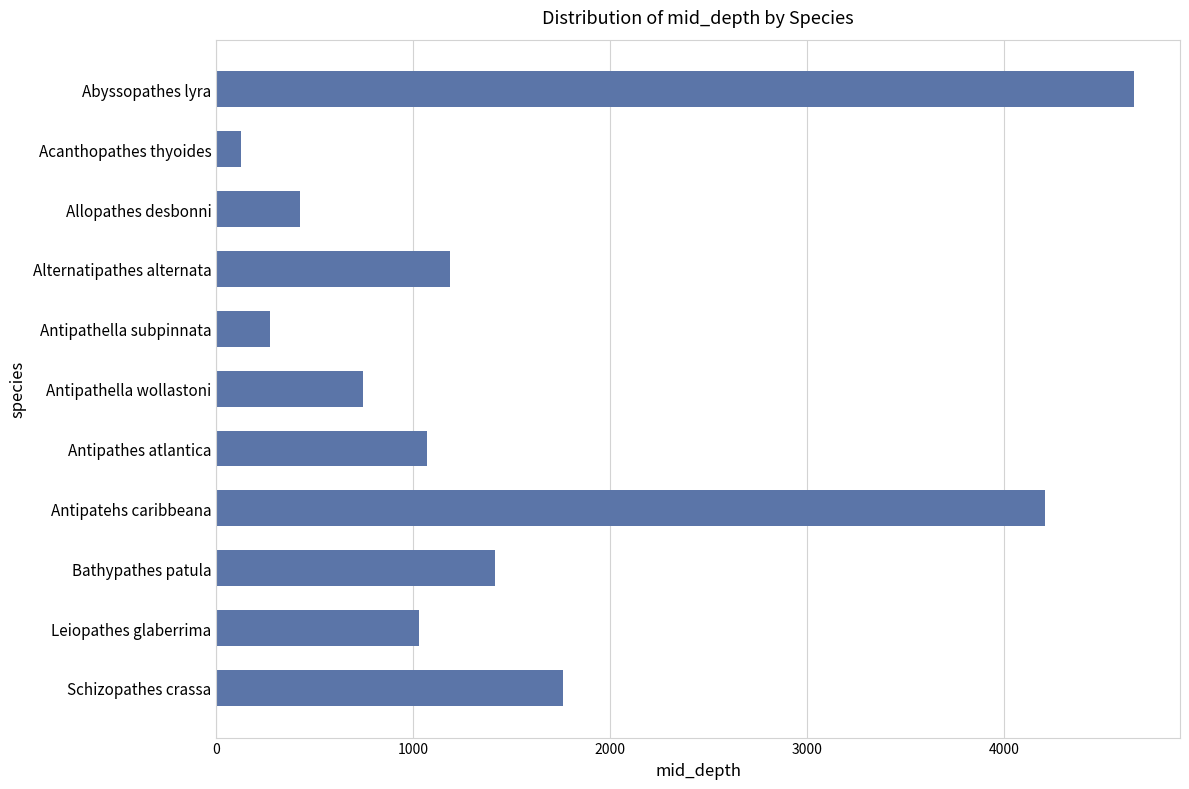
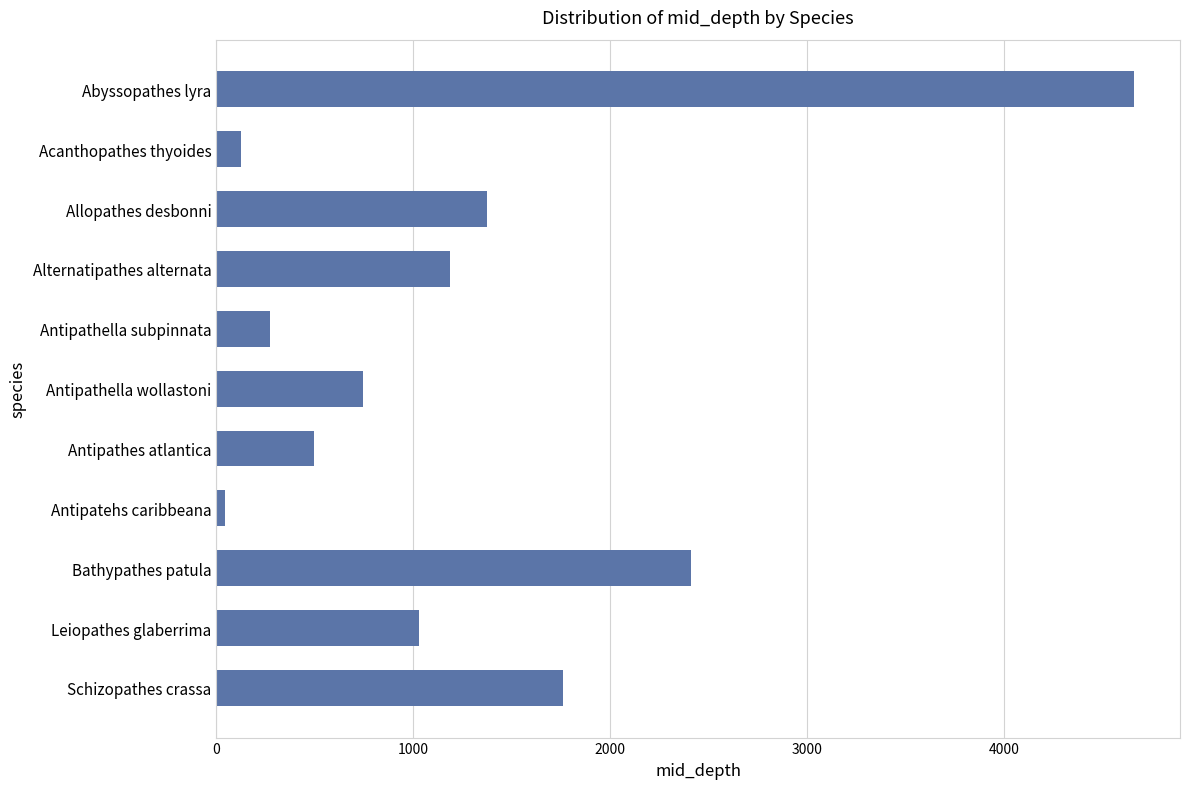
  {
    "Abyssopathes lyra": 4660,
    "Acanthopathes thyoides": 130,
-   "Allopathes desbonni": 420,
+   "Allopathes desbonni": 1380,
    "Alternatipathes alternata": 1190,
    "Antipathella subpinnata": 280,
    "Antipathella wollastoni": 740,
-   "Antipathes atlantica": 1070,
-   "Antipatehs caribbeana": 4200,
-   "Bathypathes patula": 1410,
+   "Antipathes atlantica": 500,
+   "Antipatehs caribbeana": 40,
+   "Bathypathes patula": 2410,
    "Leiopathes glaberrima": 1030,
    "Schizopathes crassa": 1760
  }
